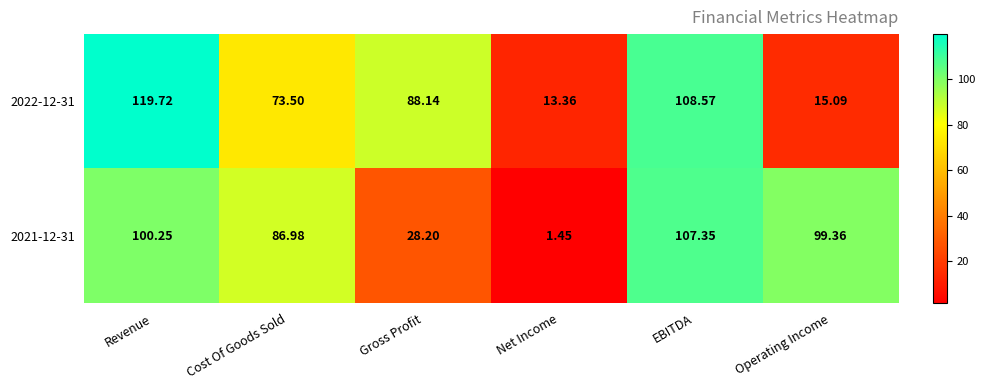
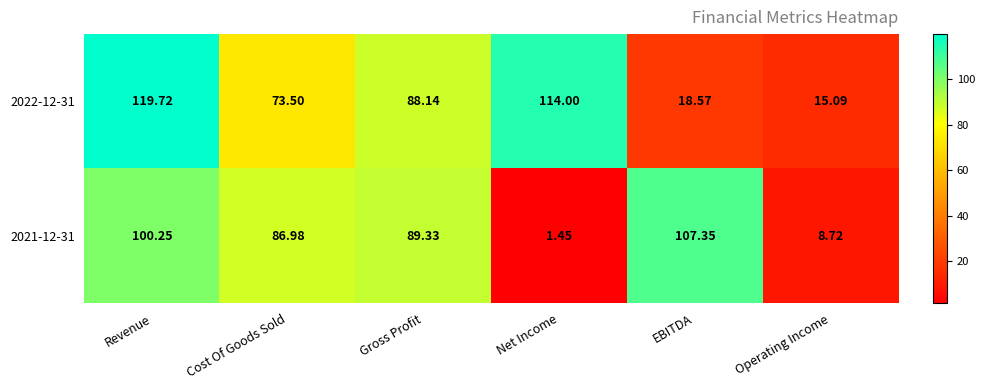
  {
    "2022-12-31": {
      "Revenue": 119.72,
      "Cost Of Goods Sold": 73.50,
      "Gross Profit": 88.14,
-     "Net Income": 13.36,
-     "EBITDA": 108.57,
+     "Net Income": 114.00,
+     "EBITDA": 18.57,
      "Operating Income": 15.09
    },
    "2021-12-31": {
      "Revenue": 100.25,
      "Cost Of Goods Sold": 86.98,
-     "Gross Profit": 28.20,
+     "Gross Profit": 89.33,
      "Net Income": 1.45,
      "EBITDA": 107.35,
-     "Operating Income": 99.36
+     "Operating Income": 8.72
    }
  }
